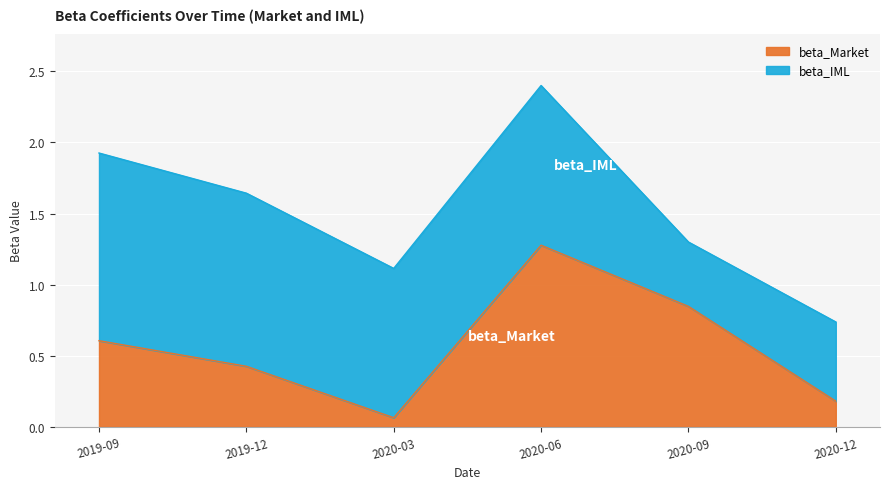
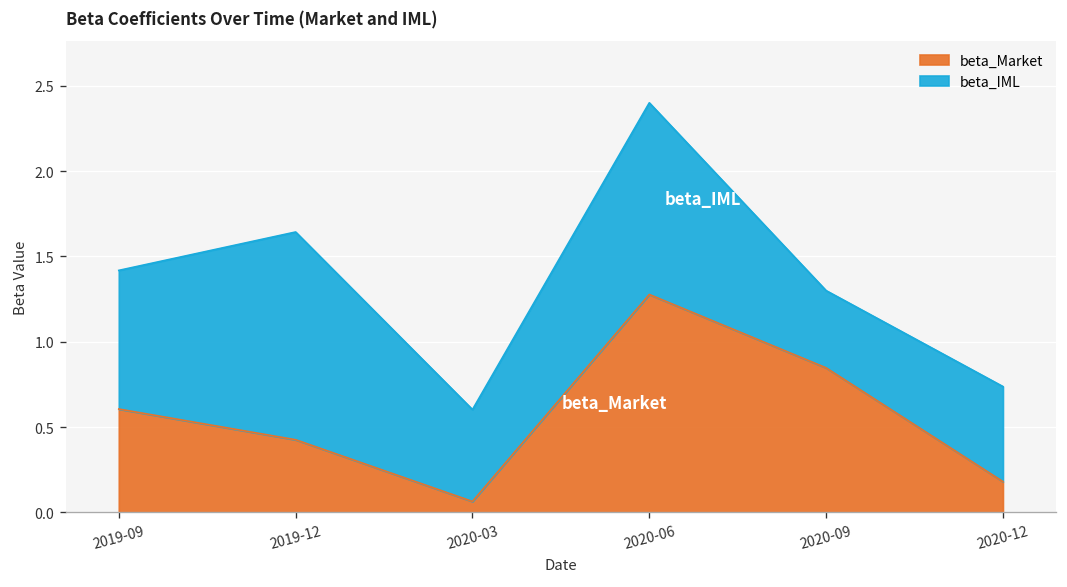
  {
    "beta_Market": {
      "2019-09": 0.61,
      "2019-12": 0.43,
      "2020-03": 0.06,
      "2020-06": 1.28,
      "2020-09": 0.85,
      "2020-12": 0.18
    },
    "beta_IML": {
-     "2019-09": 1.32,
+     "2019-09": 0.81,
      "2019-12": 1.22,
-     "2020-03": 1.05,
+     "2020-03": 0.54,
      "2020-06": 1.12,
      "2020-09": 0.45,
      "2020-12": 0.56
    }
  }
